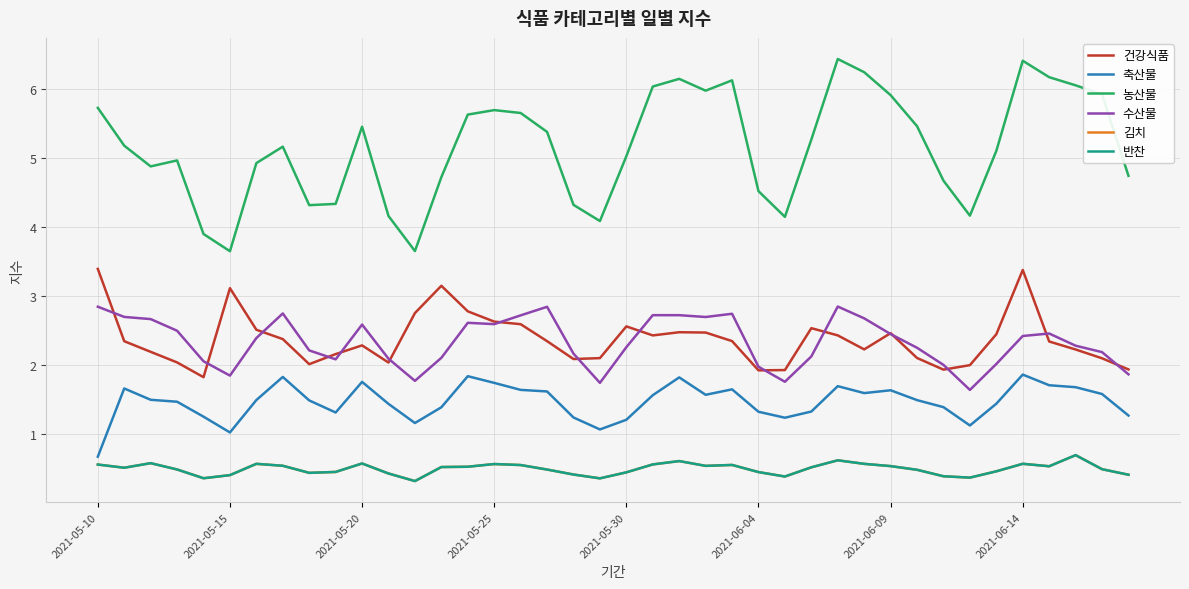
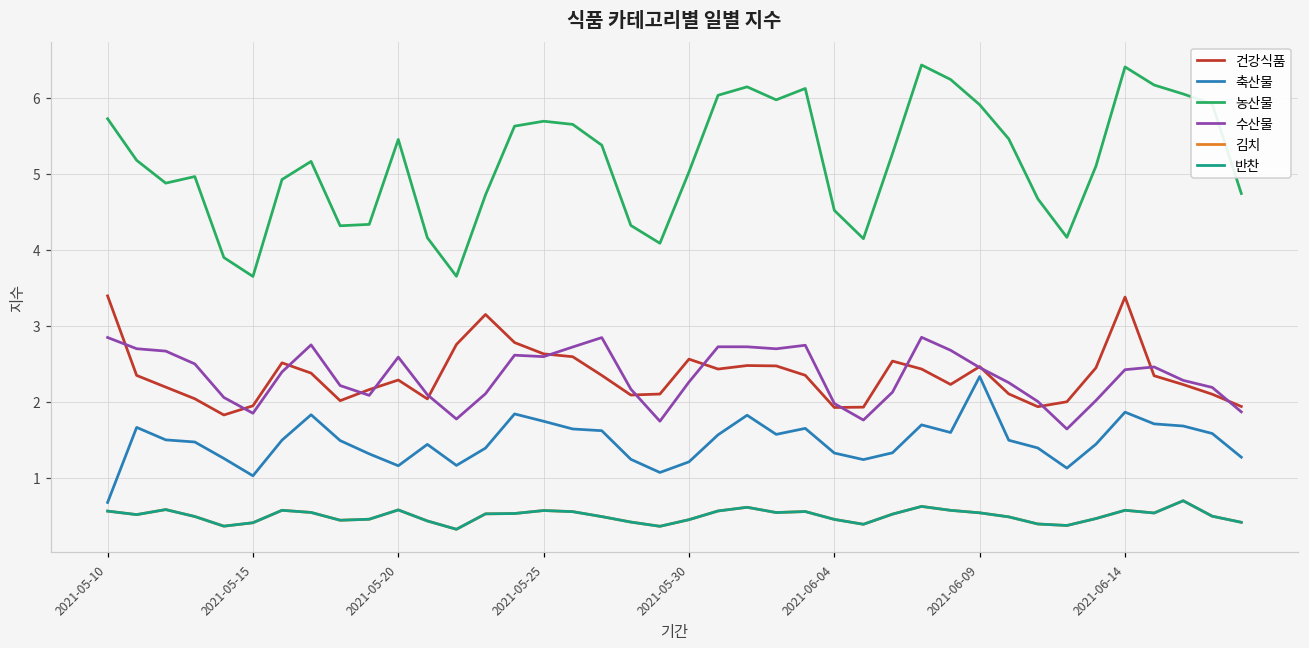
  {
    "건강식품": {
      "2021-05-10": 3.4,
-     "2021-05-15": 3.1,
+     "2021-05-15": 1.9,
      "2021-05-20": 2.3,
      "2021-05-30": 2.6,
      "2021-06-04": 1.9,
      "2021-06-14": 3.4
    },
    "축산물": {
      "2021-05-10": 0.7,
      "2021-05-15": 1.0,
-     "2021-05-20": 1.8,
+     "2021-05-20": 1.2,
      "2021-05-25": 1.7,
      "2021-05-30": 1.2,
      "2021-06-04": 1.3,
-     "2021-06-09": 1.6,
+     "2021-06-09": 2.3,
      "2021-06-14": 1.9
    },
    "수산물": {
      "2021-05-10": 2.8,
      "2021-05-15": 1.8,
      "2021-05-20": 2.6,
      "2021-05-30": 2.3,
      "2021-06-04": 2.0,
      "2021-06-14": 2.4
    }
  }
